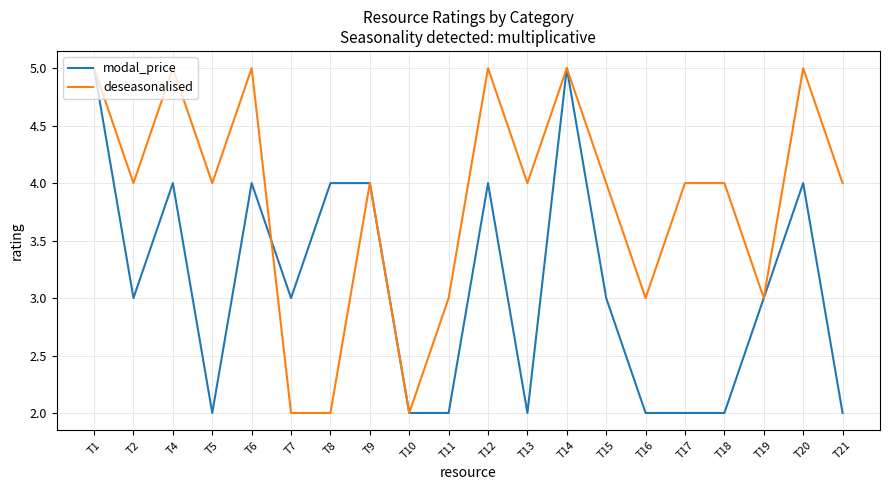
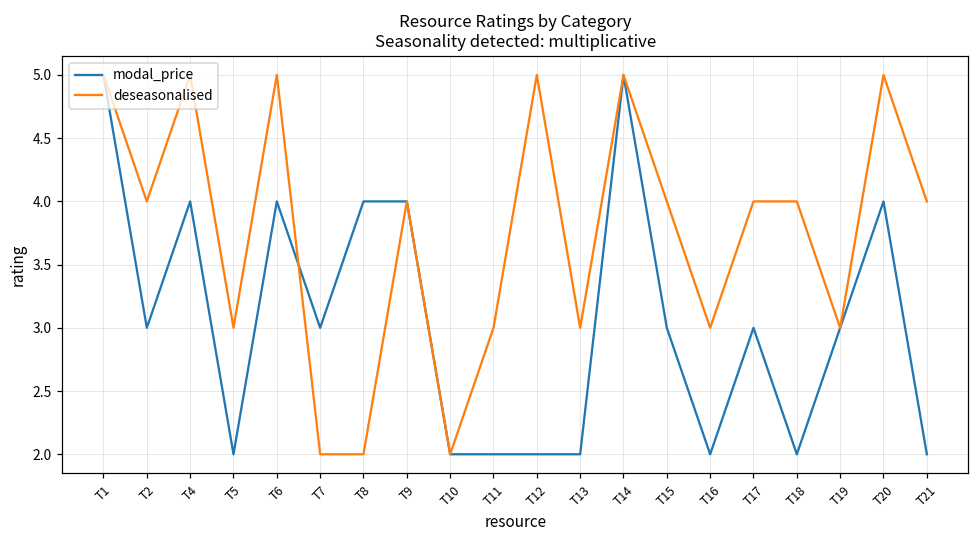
  {
    "modal_price": {
      "T2": 3,
      "T4": 4,
      "T5": 2,
      "T6": 4,
      "T7": 3,
      "T8": 4,
      "T11": 2,
-     "T12": 4,
+     "T12": 2,
      "T13": 2,
      "T15": 3,
      "T16": 2,
-     "T17": 2,
+     "T17": 3,
      "T18": 2,
      "T20": 4,
      "T21": 2
    },
    "deseasonalised": {
      "T2": 4,
-     "T5": 4,
+     "T5": 3,
      "T6": 5,
      "T7": 2,
      "T8": 2,
      "T11": 3,
      "T12": 5,
-     "T13": 4,
+     "T13": 3,
      "T15": 4,
      "T16": 3,
      "T17": 4,
      "T18": 4,
      "T20": 5,
      "T21": 4
    }
  }
